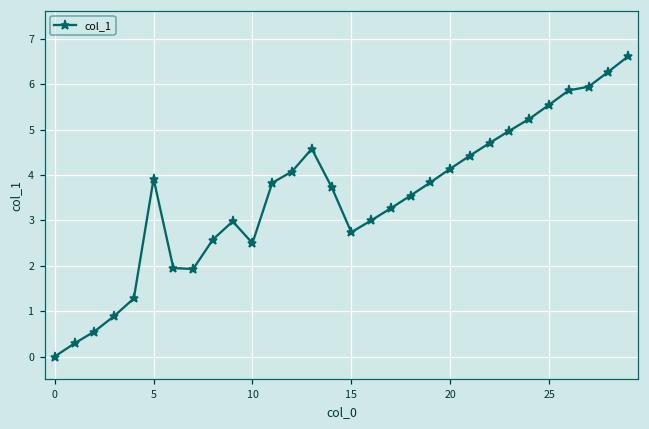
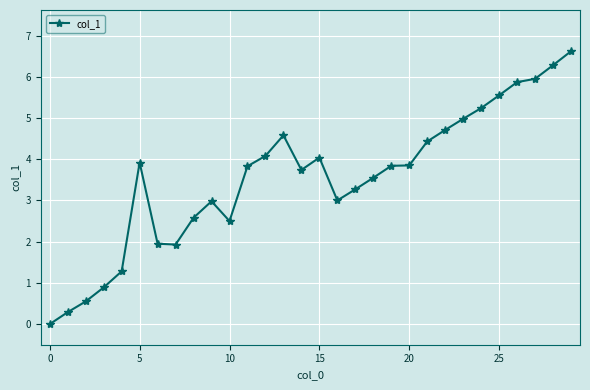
  {
    "0": 0.0,
    "5": 3.9,
    "10": 2.5,
-   "15": 2.7,
-   "20": 4.1,
+   "15": 4.0,
+   "20": 3.9,
    "25": 5.6
  }
